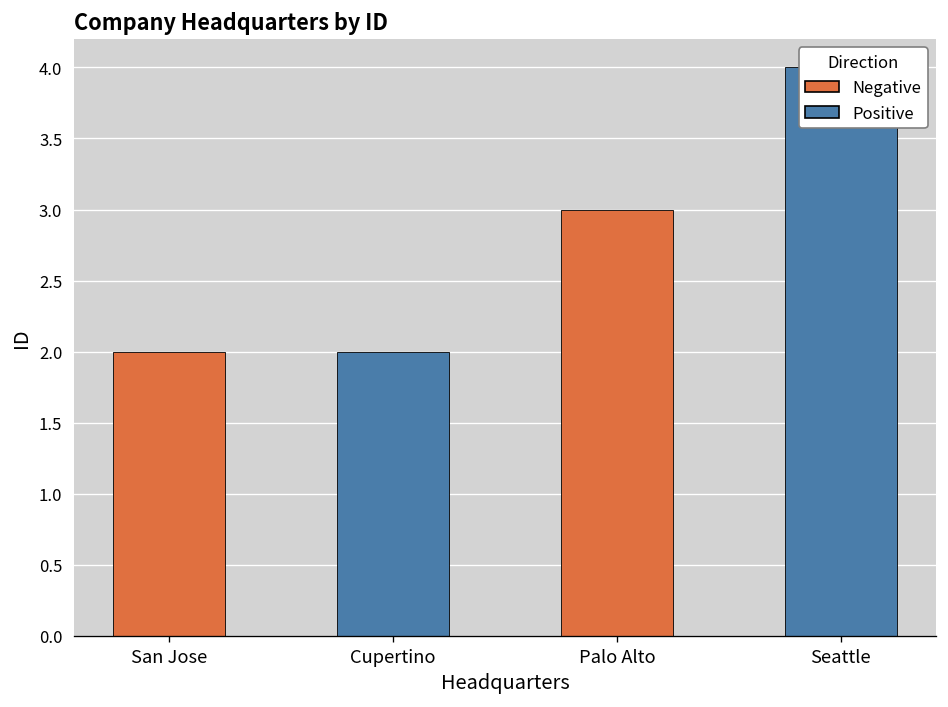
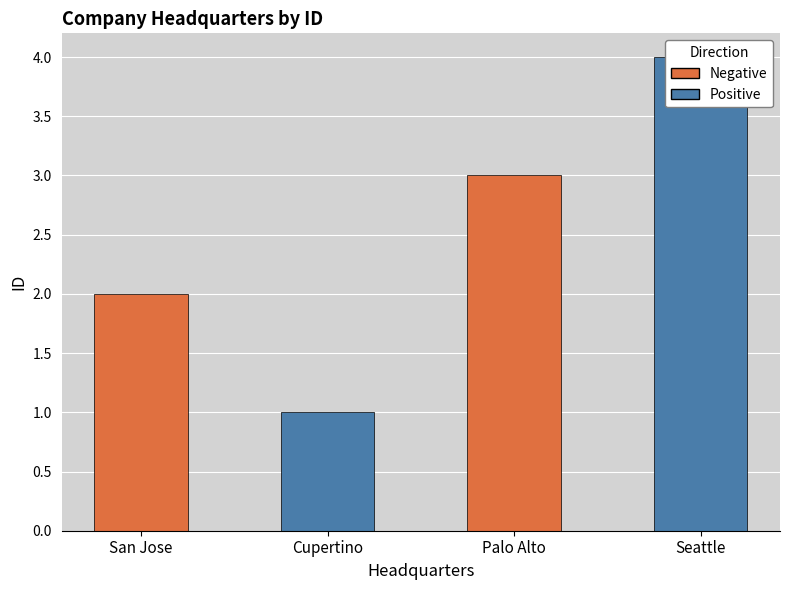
  {
    "San Jose": 2,
-   "Cupertino": 2,
+   "Cupertino": 1,
    "Palo Alto": 3
  }
